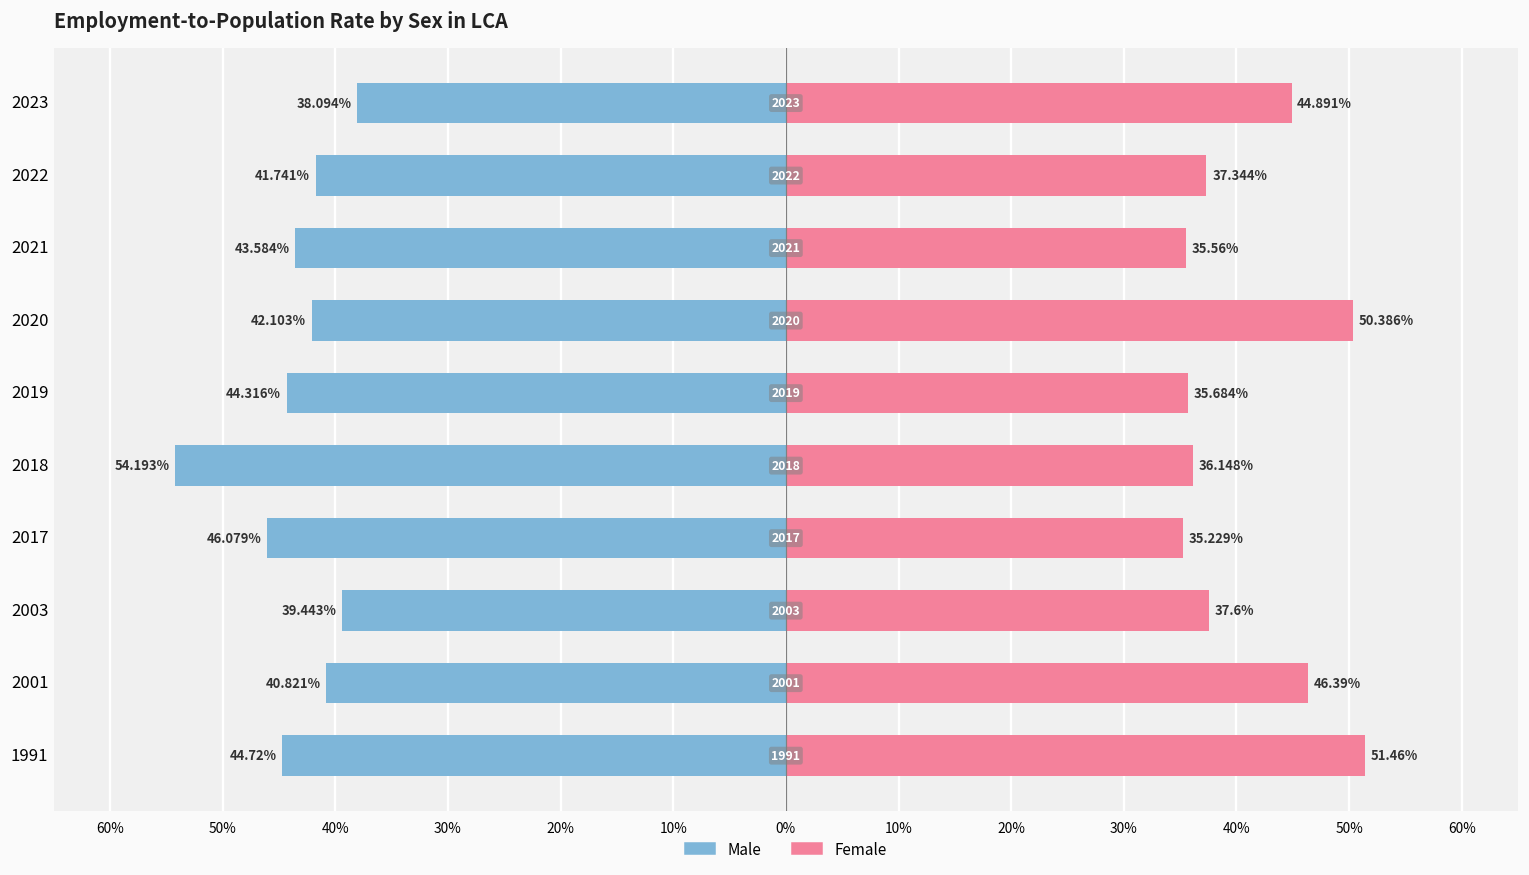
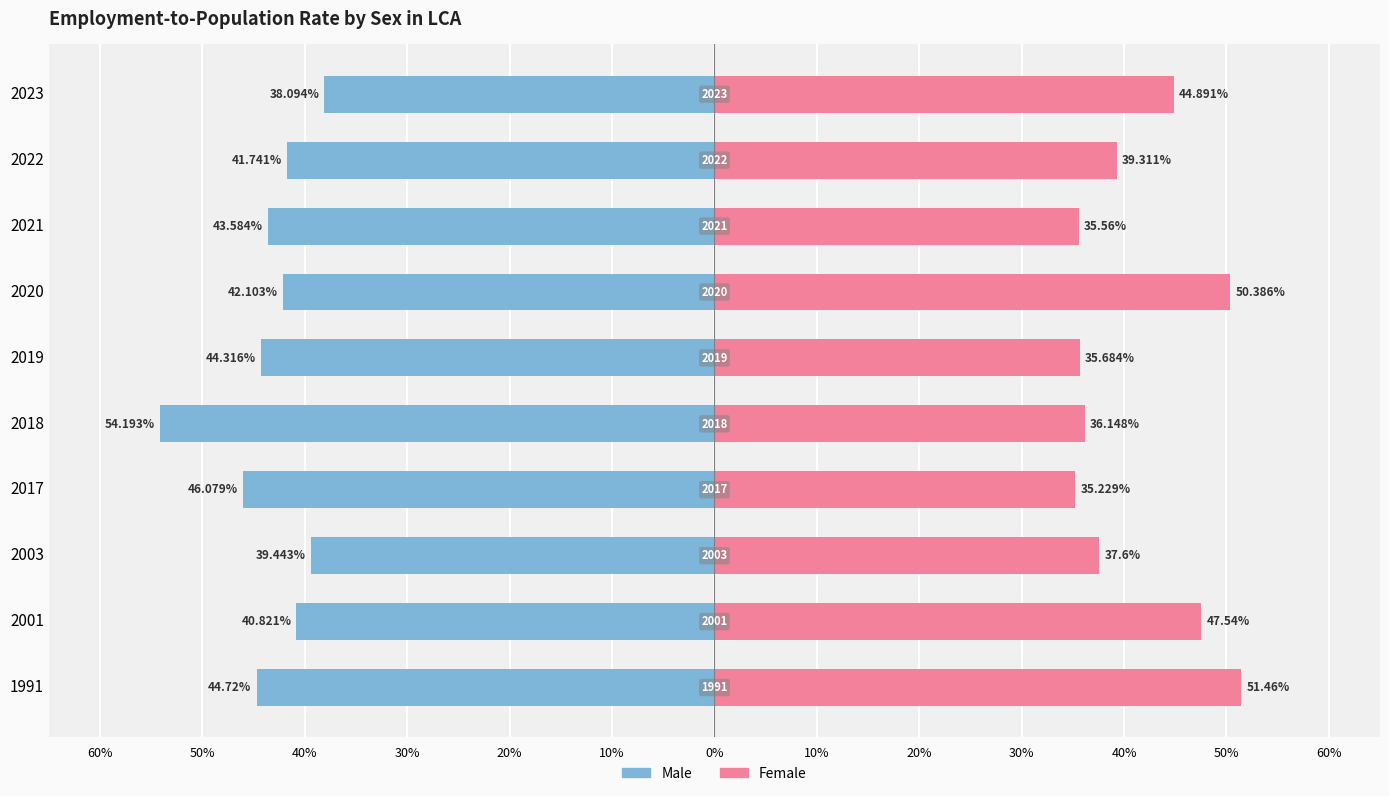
  {
    "Female": {
      "2023": "44.891%",
-     "2022": "37.344%",
+     "2022": "39.311%",
      "2021": "35.56%",
      "2020": "50.386%",
      "2019": "35.684%",
      "2018": "36.148%",
      "2017": "35.229%",
      "2003": "37.6%",
-     "2001": "46.39%",
+     "2001": "47.54%",
      "1991": "51.46%"
    }
  }
